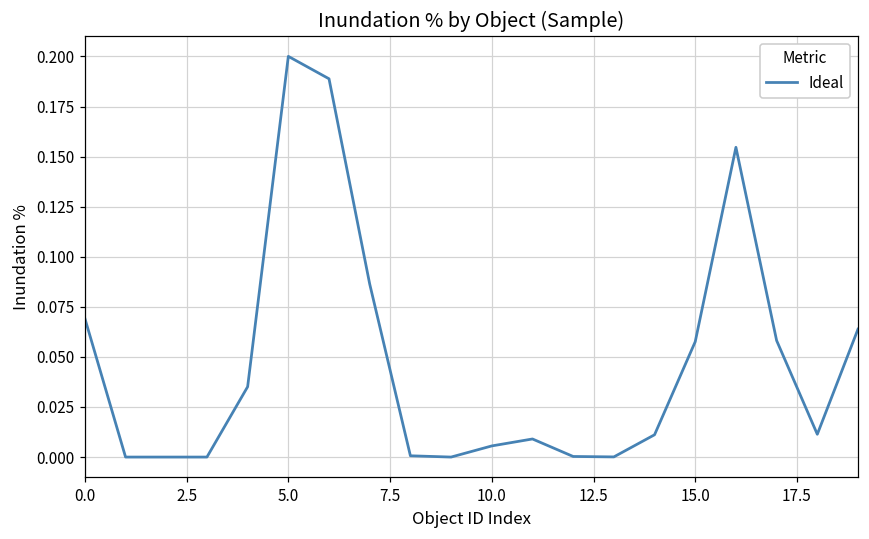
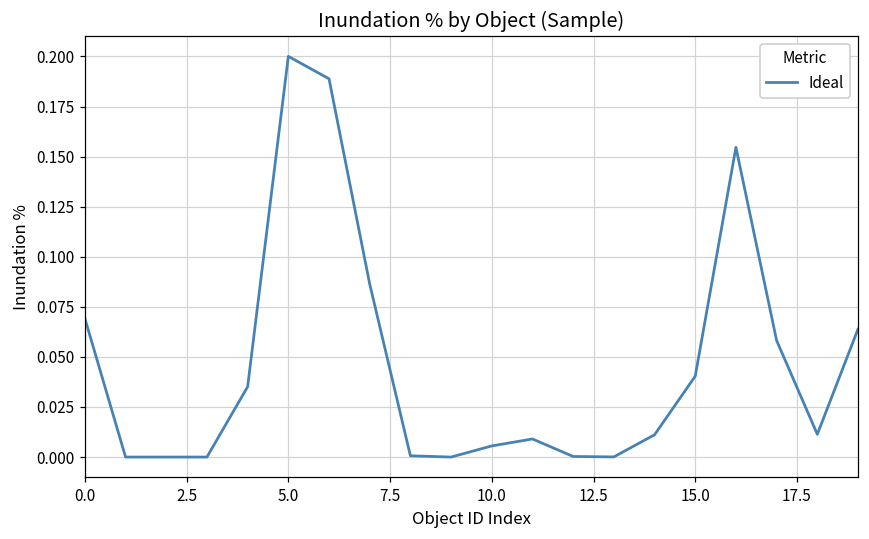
  {
    "0.0": 0.069,
    "5.0": 0.200,
    "10.0": 0.006,
-   "15.0": 0.058
+   "15.0": 0.040
  }
